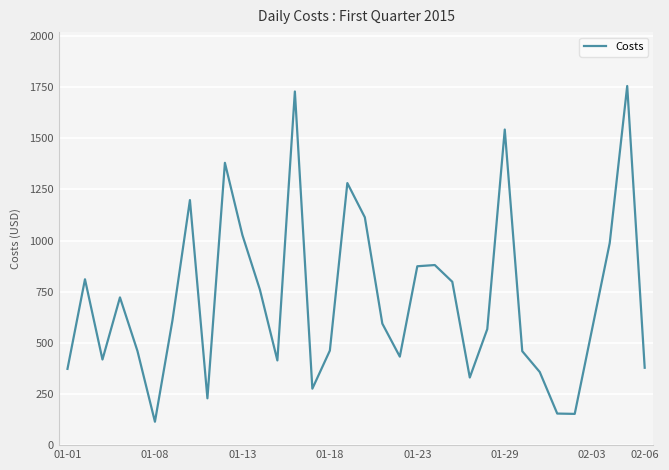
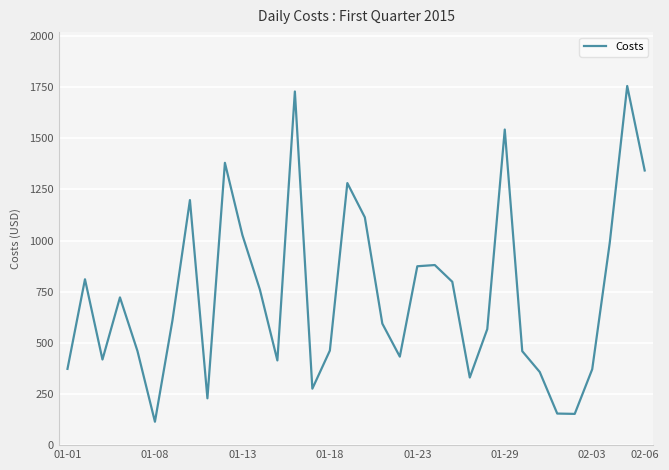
  {
    "01-01": 370,
    "01-08": 110,
    "01-13": 1030,
    "01-18": 460,
    "01-23": 870,
    "01-29": 1540,
-   "02-03": 570,
-   "02-06": 380
+   "02-03": 370,
+   "02-06": 1340
  }
